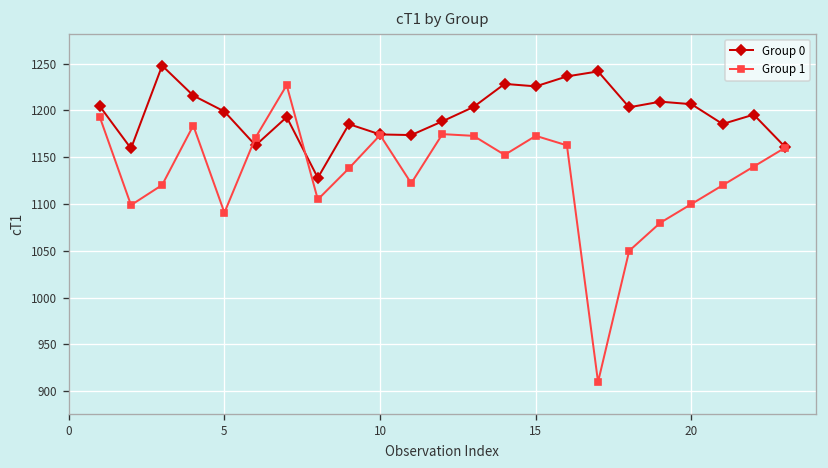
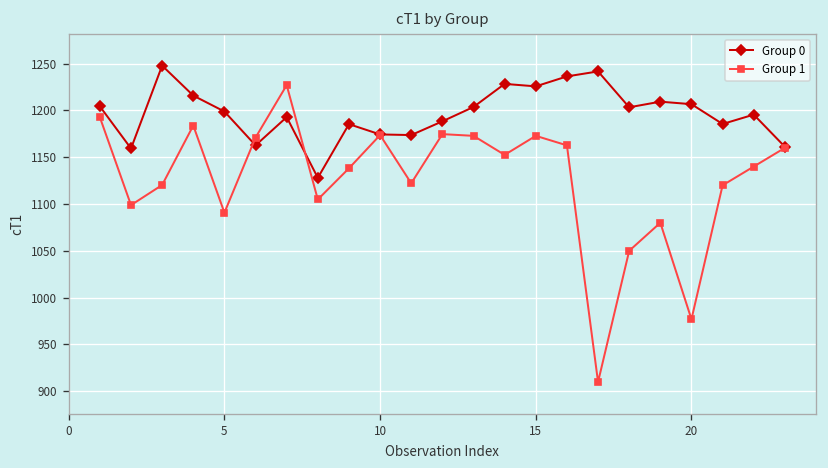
  {
    "Group 0": {
      "5": 1200,
      "15": 1230,
      "20": 1210
    },
    "Group 1": {
      "5": 1090,
      "15": 1170,
-     "20": 1100
+     "20": 980
    }
  }
